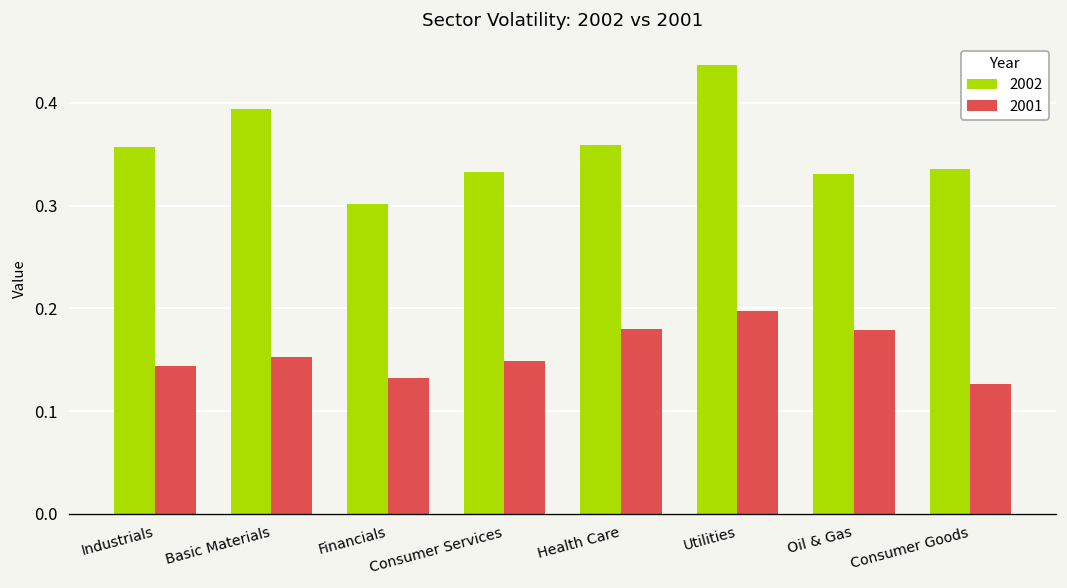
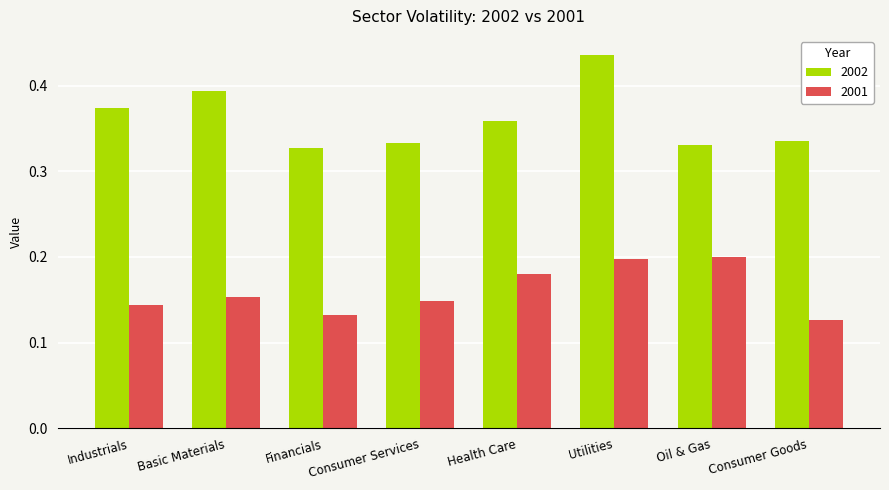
  {
    "2002": {
-     "Industrials": 0.36,
+     "Industrials": 0.37,
      "Basic Materials": 0.39,
-     "Financials": 0.30,
+     "Financials": 0.33,
      "Consumer Services": 0.33,
      "Health Care": 0.36,
      "Utilities": 0.44,
      "Oil & Gas": 0.33,
      "Consumer Goods": 0.34
    },
    "2001": {
      "Industrials": 0.14,
      "Basic Materials": 0.15,
      "Financials": 0.13,
      "Consumer Services": 0.15,
      "Health Care": 0.18,
      "Utilities": 0.20,
-     "Oil & Gas": 0.18,
+     "Oil & Gas": 0.20,
      "Consumer Goods": 0.13
    }
  }
